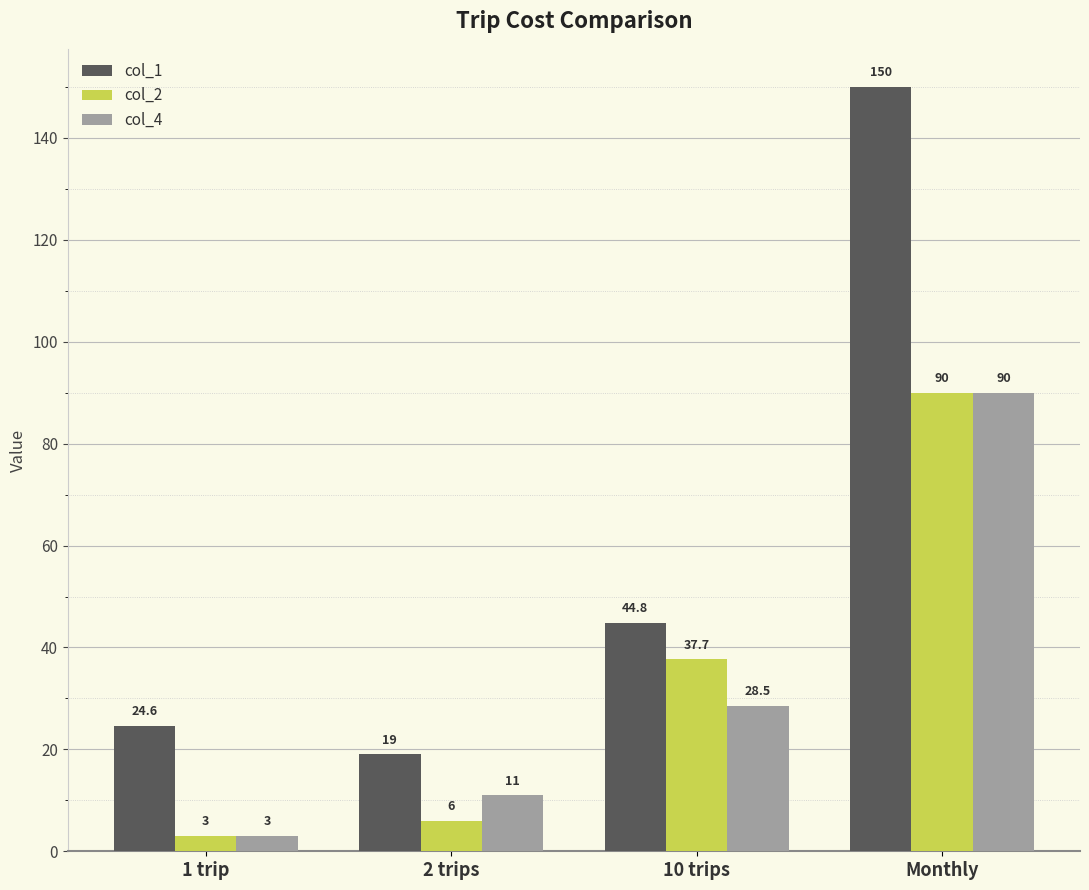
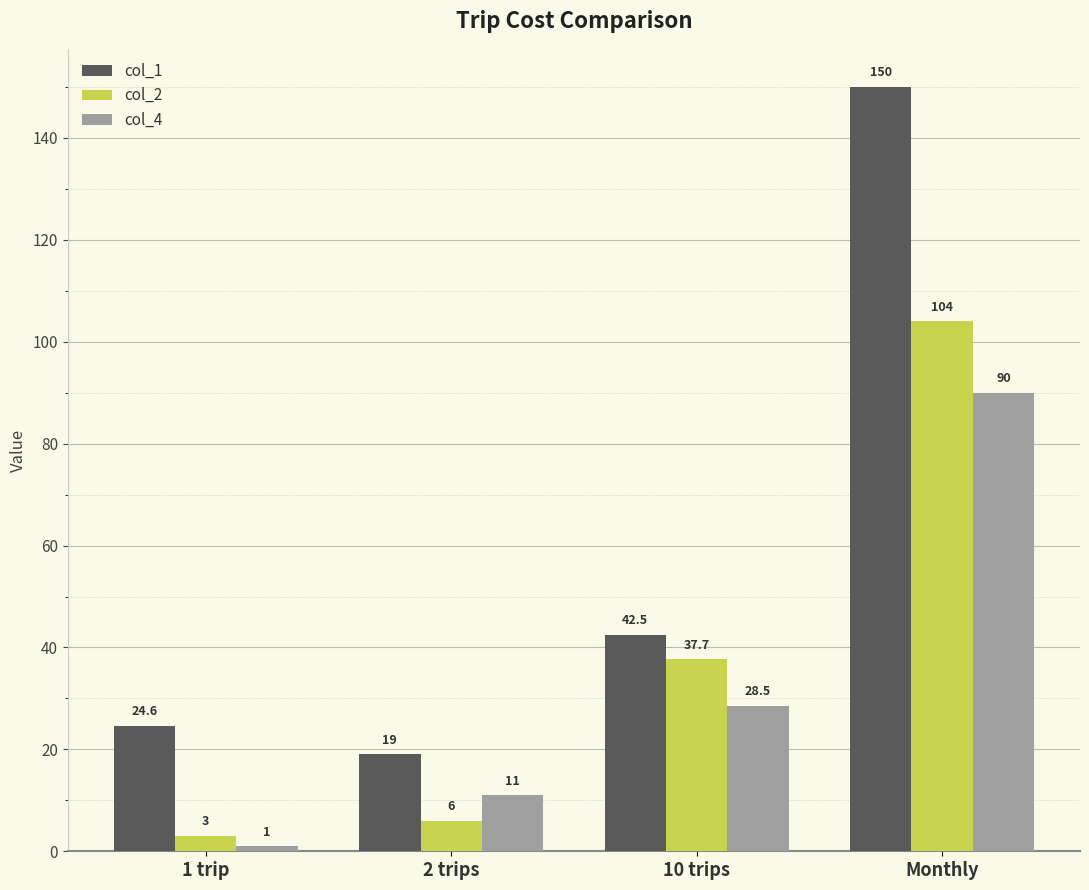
  {
    "col_1": {
      "1 trip": 24.6,
      "2 trips": 19,
-     "10 trips": 44.8,
+     "10 trips": 42.5,
      "Monthly": 150
    },
    "col_2": {
      "1 trip": 3,
      "2 trips": 6,
      "10 trips": 37.7,
-     "Monthly": 90
+     "Monthly": 104
    },
    "col_4": {
-     "1 trip": 3,
+     "1 trip": 1,
      "2 trips": 11,
      "10 trips": 28.5,
      "Monthly": 90
    }
  }
